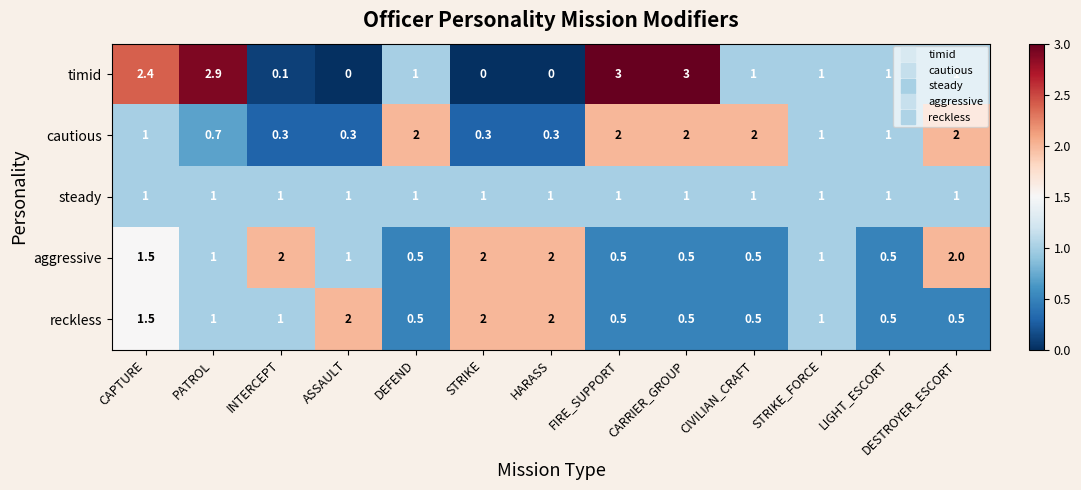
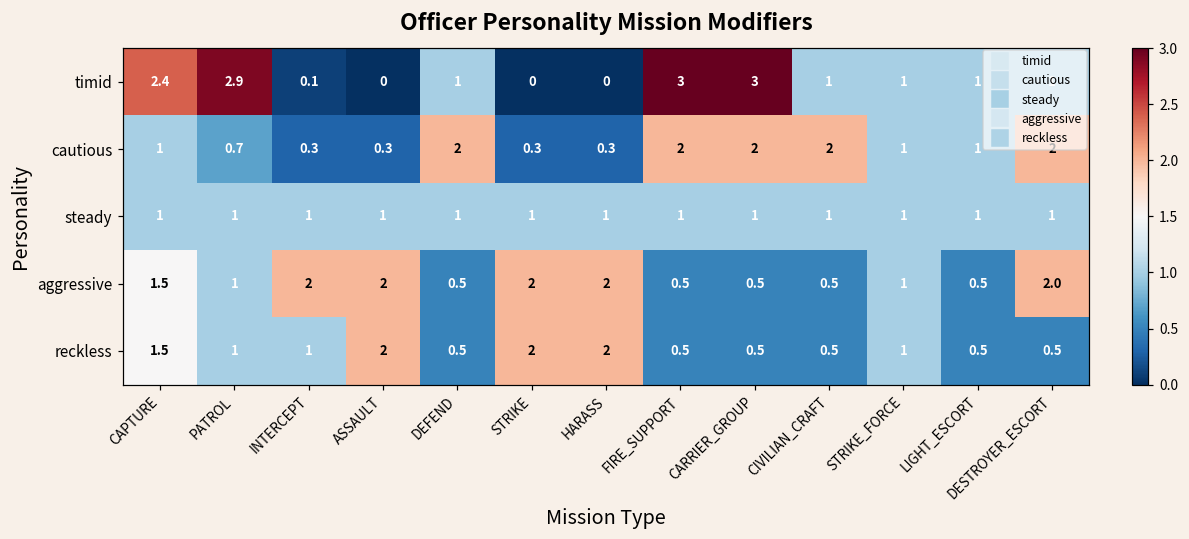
  {
    "timid": {
      "CAPTURE": 2.4,
      "PATROL": 2.9,
      "INTERCEPT": 0.1,
      "ASSAULT": 0,
      "DEFEND": 1,
      "STRIKE": 0,
      "HARASS": 0,
      "FIRE_SUPPORT": 3,
      "CARRIER_GROUP": 3,
      "CIVILIAN_CRAFT": 1,
      "STRIKE_FORCE": 1,
      "LIGHT_ESCORT": 1
    },
    "cautious": {
      "CAPTURE": 1,
      "PATROL": 0.7,
      "INTERCEPT": 0.3,
      "ASSAULT": 0.3,
      "DEFEND": 2,
      "STRIKE": 0.3,
      "HARASS": 0.3,
      "FIRE_SUPPORT": 2,
      "CARRIER_GROUP": 2,
      "CIVILIAN_CRAFT": 2,
      "STRIKE_FORCE": 1,
      "LIGHT_ESCORT": 1,
      "DESTROYER_ESCORT": 2
    },
    "steady": {
      "CAPTURE": 1,
      "PATROL": 1,
      "INTERCEPT": 1,
      "ASSAULT": 1,
      "DEFEND": 1,
      "STRIKE": 1,
      "HARASS": 1,
      "FIRE_SUPPORT": 1,
      "CARRIER_GROUP": 1,
      "CIVILIAN_CRAFT": 1,
      "STRIKE_FORCE": 1,
      "LIGHT_ESCORT": 1,
      "DESTROYER_ESCORT": 1
    },
    "aggressive": {
      "CAPTURE": 1.5,
      "PATROL": 1,
      "INTERCEPT": 2,
-     "ASSAULT": 1,
+     "ASSAULT": 2,
      "DEFEND": 0.5,
      "STRIKE": 2,
      "HARASS": 2,
      "FIRE_SUPPORT": 0.5,
      "CARRIER_GROUP": 0.5,
      "CIVILIAN_CRAFT": 0.5,
      "STRIKE_FORCE": 1,
      "LIGHT_ESCORT": 0.5,
      "DESTROYER_ESCORT": 2.0
    },
    "reckless": {
      "CAPTURE": 1.5,
      "PATROL": 1,
      "INTERCEPT": 1,
      "ASSAULT": 2,
      "DEFEND": 0.5,
      "STRIKE": 2,
      "HARASS": 2,
      "FIRE_SUPPORT": 0.5,
      "CARRIER_GROUP": 0.5,
      "CIVILIAN_CRAFT": 0.5,
      "STRIKE_FORCE": 1,
      "LIGHT_ESCORT": 0.5,
      "DESTROYER_ESCORT": 0.5
    }
  }
